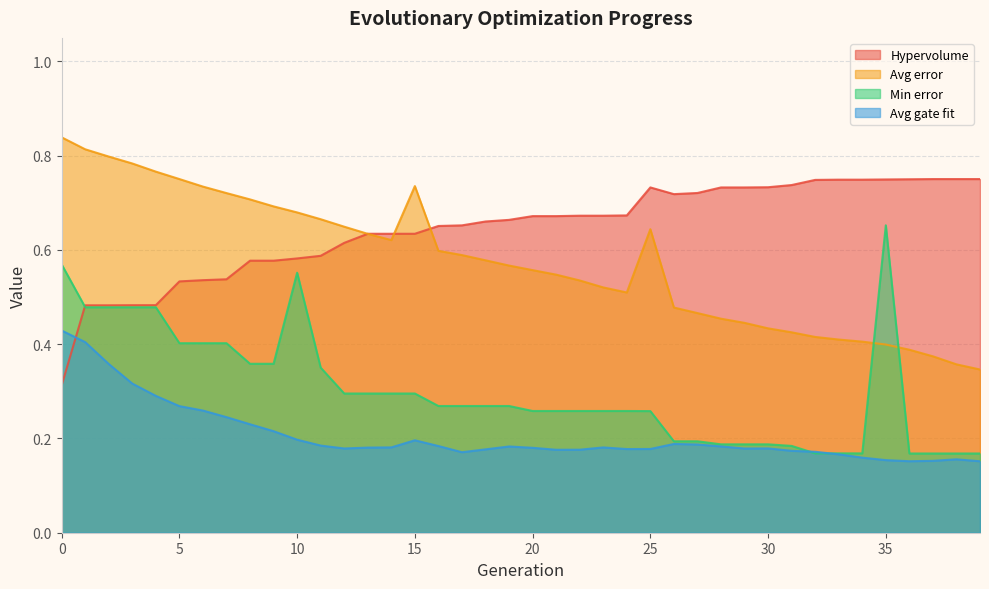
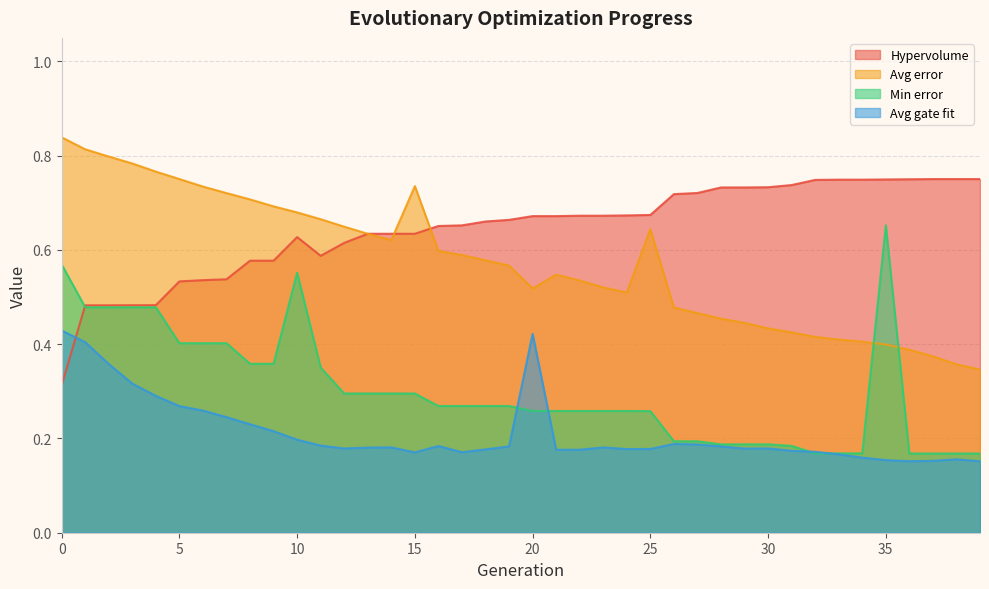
  {
    "Hypervolume": {
      "0": 0.31,
      "5": 0.53,
-     "10": 0.58,
+     "10": 0.63,
      "15": 0.63,
      "20": 0.67,
-     "25": 0.73,
+     "25": 0.67,
      "30": 0.73,
      "35": 0.75
    },
    "Avg error": {
      "0": 0.84,
      "5": 0.75,
      "10": 0.68,
      "15": 0.74,
-     "20": 0.56,
+     "20": 0.52,
      "25": 0.64,
      "30": 0.43,
      "35": 0.40
    },
    "Min error": {
      "0": 0.57,
      "5": 0.40,
      "10": 0.55,
      "15": 0.30,
      "20": 0.26,
      "25": 0.26,
      "30": 0.19,
      "35": 0.65
    },
    "Avg gate fit": {
      "0": 0.43,
      "5": 0.27,
      "10": 0.20,
-     "15": 0.20,
-     "20": 0.18,
+     "15": 0.17,
+     "20": 0.42,
      "25": 0.18,
      "30": 0.18,
      "35": 0.15
    }
  }
